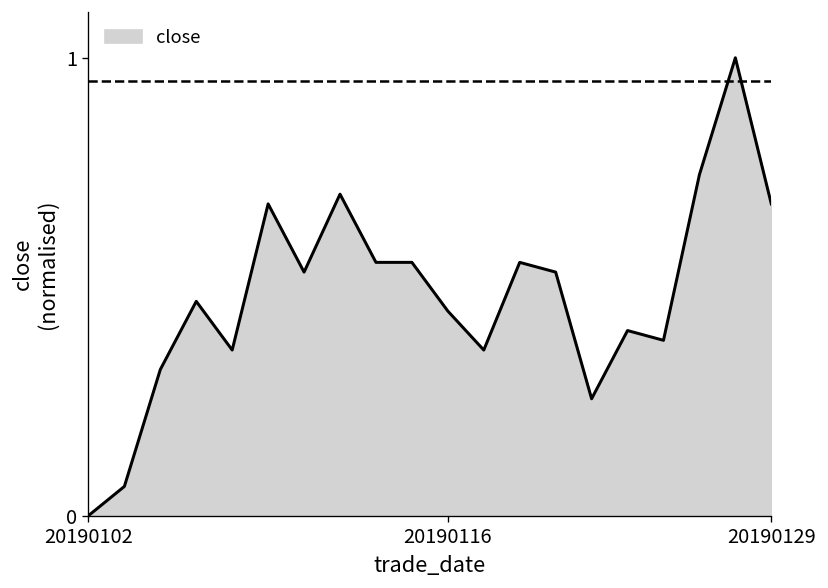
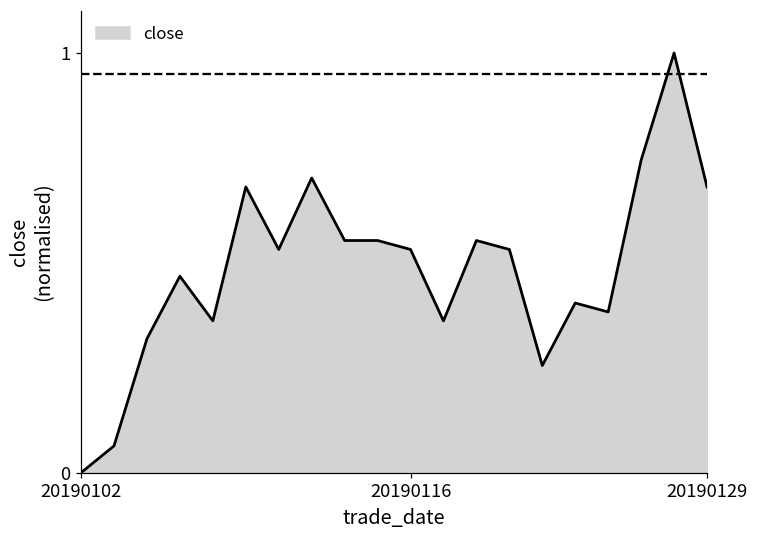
  {
    "20190102": 0.00,
-   "20190116": 0.45,
+   "20190116": 0.53,
    "20190129": 0.68
  }
